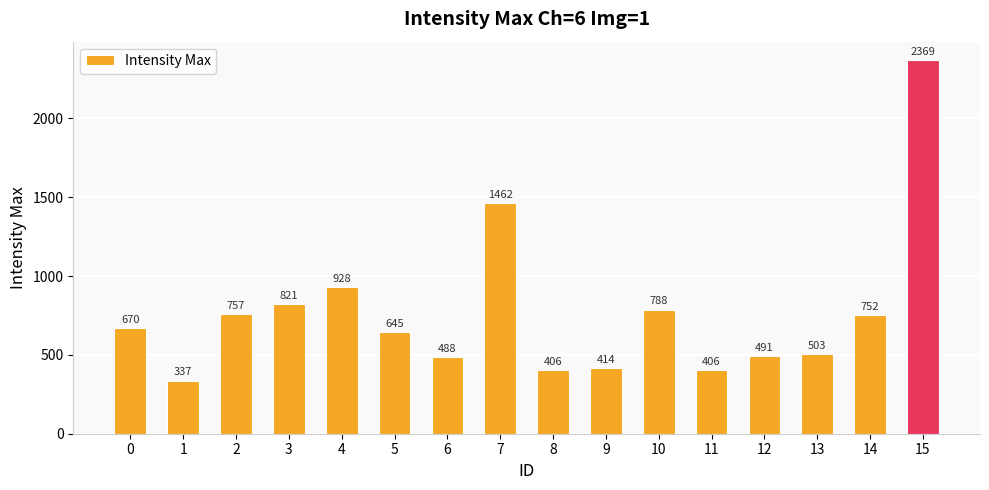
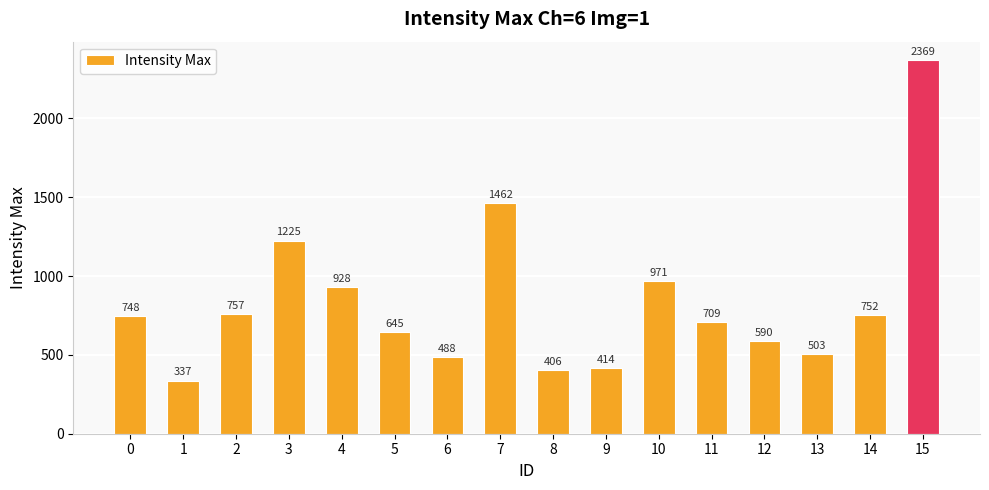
  {
-   "0": 670,
+   "0": 748,
    "1": 337,
    "2": 757,
-   "3": 821,
+   "3": 1225,
    "4": 928,
    "5": 645,
    "6": 488,
    "7": 1462,
    "8": 406,
    "9": 414,
-   "10": 788,
-   "11": 406,
-   "12": 491,
+   "10": 971,
+   "11": 709,
+   "12": 590,
    "13": 503,
    "14": 752,
    "15": 2369
  }
